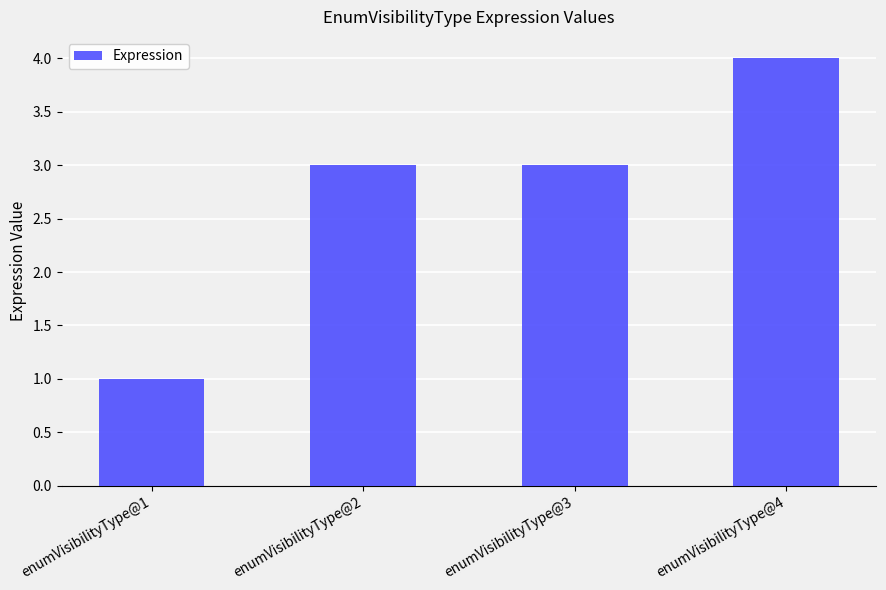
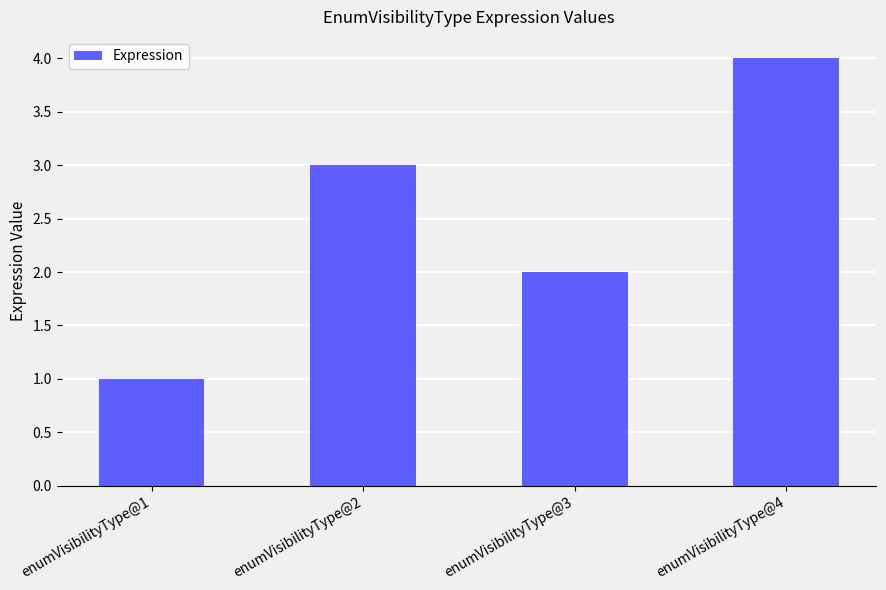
  {
    "enumVisibilityType@1": 1,
    "enumVisibilityType@2": 3,
-   "enumVisibilityType@3": 3,
+   "enumVisibilityType@3": 2,
    "enumVisibilityType@4": 4
  }
